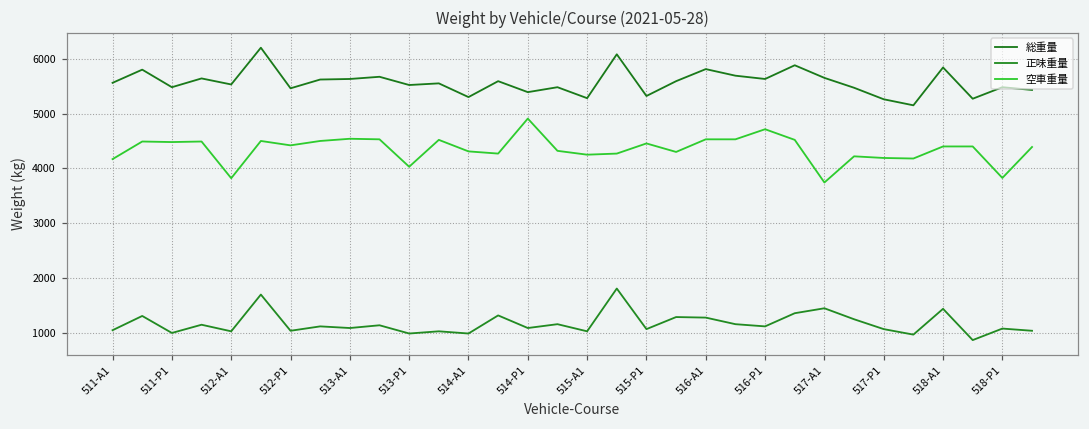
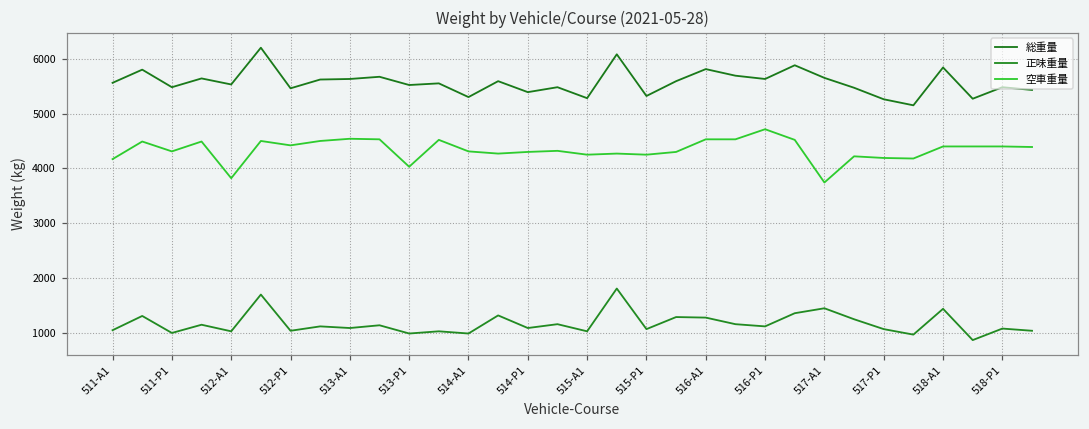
  {
    "空車重量": {
      "511-A1": 4200,
-     "511-P1": 4500,
+     "511-P1": 4300,
      "512-A1": 3800,
      "512-P1": 4400,
      "513-A1": 4500,
      "513-P1": 4000,
      "514-A1": 4300,
-     "514-P1": 4900,
+     "514-P1": 4300,
      "515-A1": 4300,
-     "515-P1": 4500,
+     "515-P1": 4300,
      "516-A1": 4500,
      "516-P1": 4700,
      "517-A1": 3700,
      "517-P1": 4200,
      "518-A1": 4400,
-     "518-P1": 3800
+     "518-P1": 4400
    }
  }
